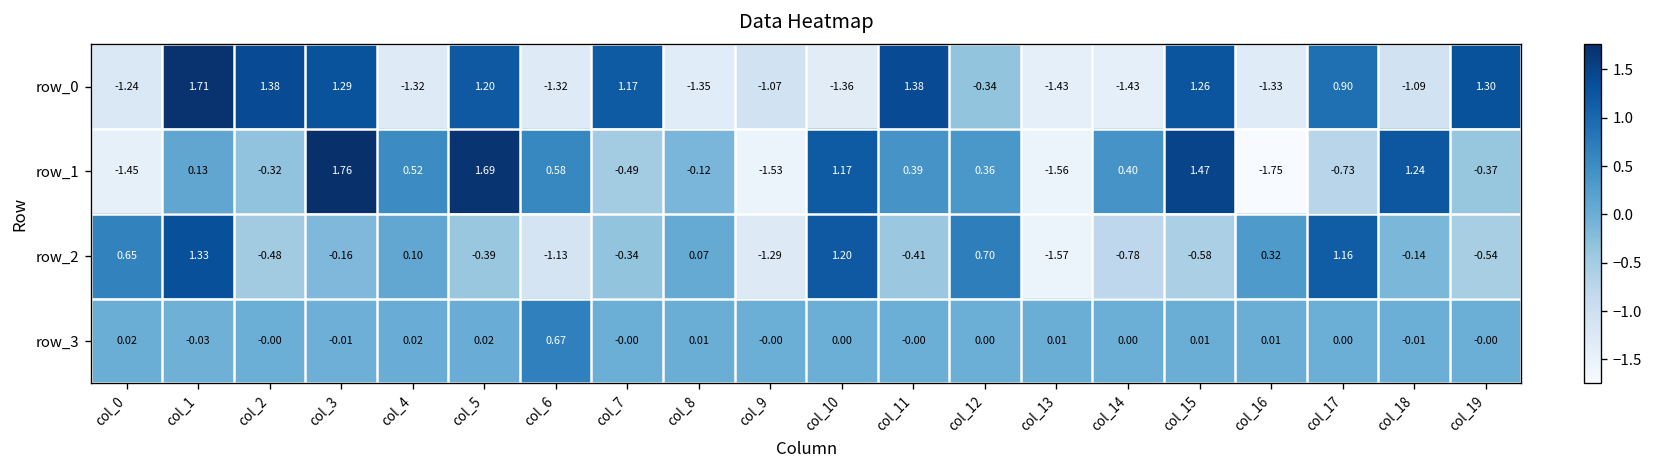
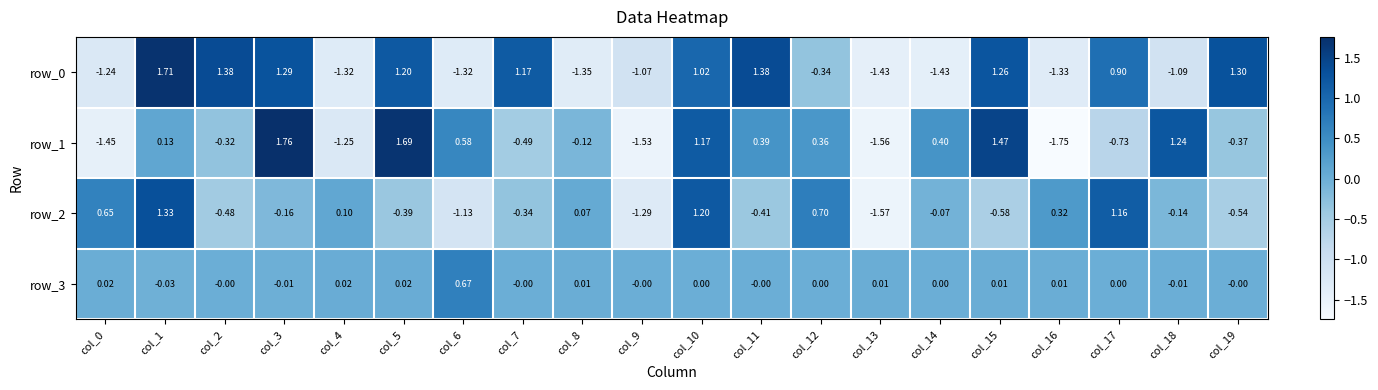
  {
    "row_0": {
      "col_0": -1.24,
      "col_1": 1.71,
      "col_2": 1.38,
      "col_3": 1.29,
      "col_4": -1.32,
      "col_5": 1.20,
      "col_6": -1.32,
      "col_7": 1.17,
      "col_8": -1.35,
      "col_9": -1.07,
-     "col_10": -1.36,
+     "col_10": 1.02,
      "col_11": 1.38,
      "col_12": -0.34,
      "col_13": -1.43,
      "col_14": -1.43,
      "col_15": 1.26,
      "col_16": -1.33,
      "col_17": 0.90,
      "col_18": -1.09,
      "col_19": 1.30
    },
    "row_1": {
      "col_0": -1.45,
      "col_1": 0.13,
      "col_2": -0.32,
      "col_3": 1.76,
-     "col_4": 0.52,
+     "col_4": -1.25,
      "col_5": 1.69,
      "col_6": 0.58,
      "col_7": -0.49,
      "col_8": -0.12,
      "col_9": -1.53,
      "col_10": 1.17,
      "col_11": 0.39,
      "col_12": 0.36,
      "col_13": -1.56,
      "col_14": 0.40,
      "col_15": 1.47,
      "col_16": -1.75,
      "col_17": -0.73,
      "col_18": 1.24,
      "col_19": -0.37
    },
    "row_2": {
      "col_0": 0.65,
      "col_1": 1.33,
      "col_2": -0.48,
      "col_3": -0.16,
      "col_4": 0.10,
      "col_5": -0.39,
      "col_6": -1.13,
      "col_7": -0.34,
      "col_8": 0.07,
      "col_9": -1.29,
      "col_10": 1.20,
      "col_11": -0.41,
      "col_12": 0.70,
      "col_13": -1.57,
-     "col_14": -0.78,
+     "col_14": -0.07,
      "col_15": -0.58,
      "col_16": 0.32,
      "col_17": 1.16,
      "col_18": -0.14,
      "col_19": -0.54
    },
    "row_3": {
      "col_0": 0.02,
      "col_1": -0.03,
      "col_2": -0.00,
      "col_3": -0.01,
      "col_4": 0.02,
      "col_5": 0.02,
      "col_6": 0.67,
      "col_7": -0.00,
      "col_8": 0.01,
      "col_9": -0.00,
      "col_10": 0.00,
      "col_11": -0.00,
      "col_12": 0.00,
      "col_13": 0.01,
      "col_14": 0.00,
      "col_15": 0.01,
      "col_16": 0.01,
      "col_17": 0.00,
      "col_18": -0.01,
      "col_19": -0.00
    }
  }
